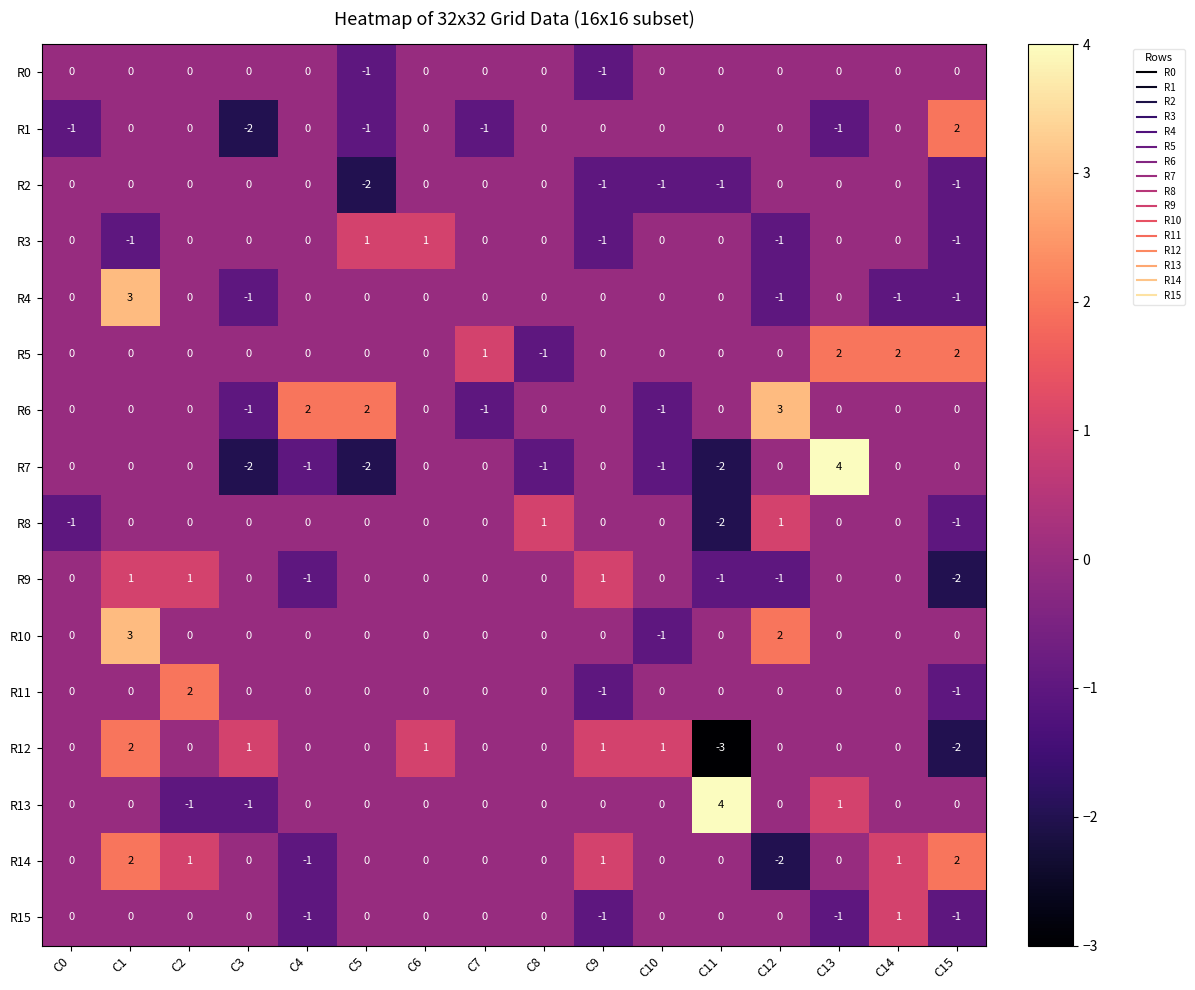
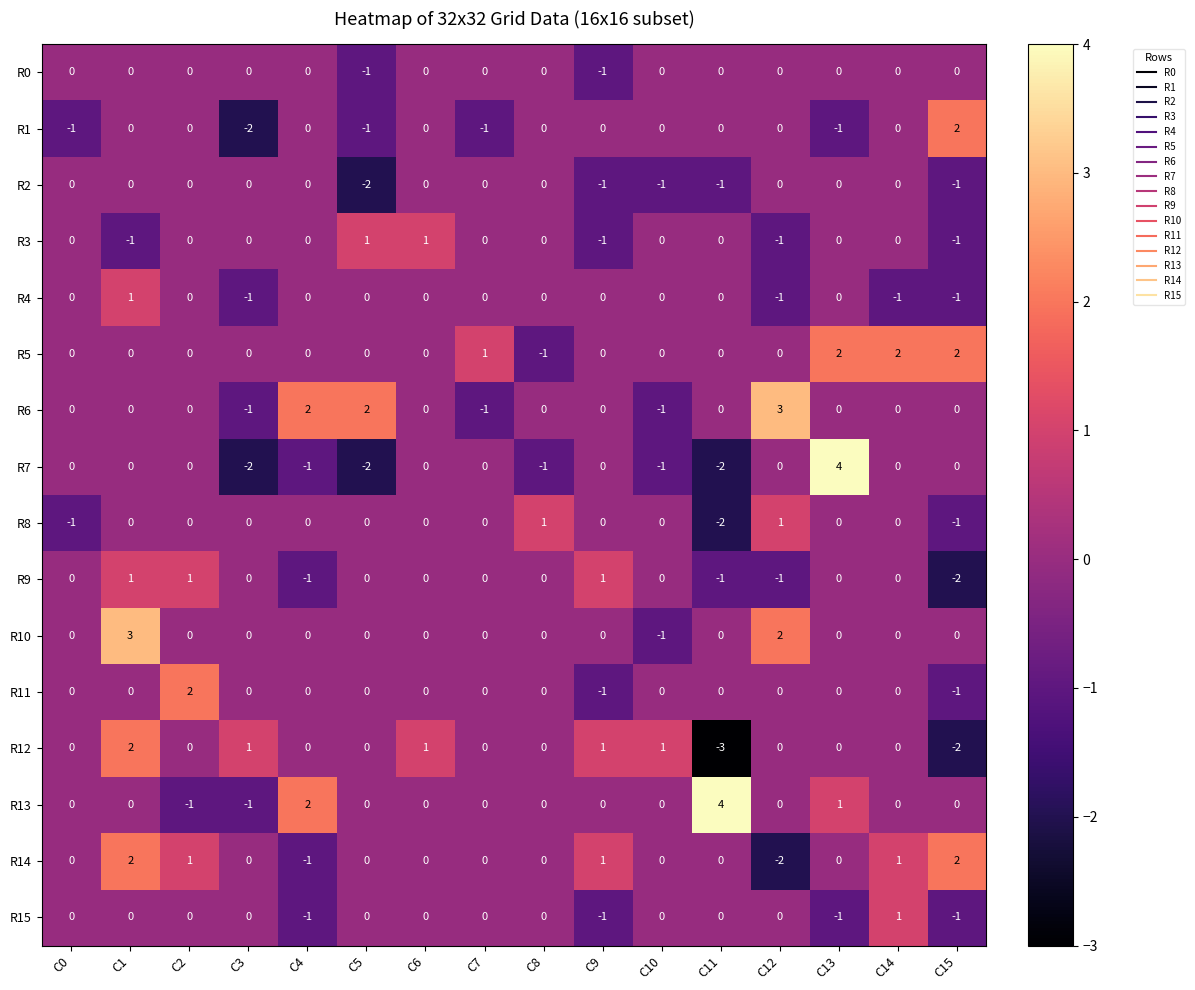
  {
    "R4": {
      "C0": 0,
-     "C1": 3,
+     "C1": 1,
      "C2": 0,
      "C3": -1,
      "C4": 0,
      "C5": 0,
      "C6": 0,
      "C7": 0,
      "C8": 0,
      "C9": 0,
      "C10": 0,
      "C11": 0,
      "C12": -1,
      "C13": 0,
      "C14": -1,
      "C15": -1
    },
    "R13": {
      "C0": 0,
      "C1": 0,
      "C2": -1,
      "C3": -1,
-     "C4": 0,
+     "C4": 2,
      "C5": 0,
      "C6": 0,
      "C7": 0,
      "C8": 0,
      "C9": 0,
      "C10": 0,
      "C11": 4,
      "C12": 0,
      "C13": 1,
      "C14": 0,
      "C15": 0
    }
  }
